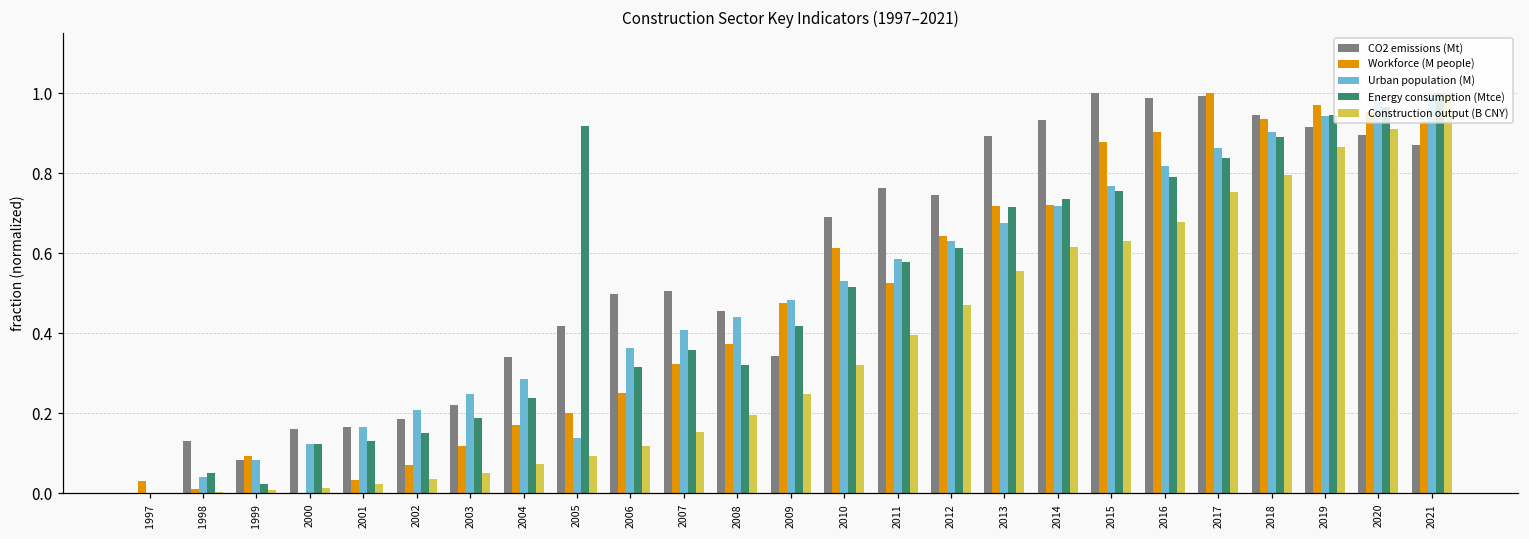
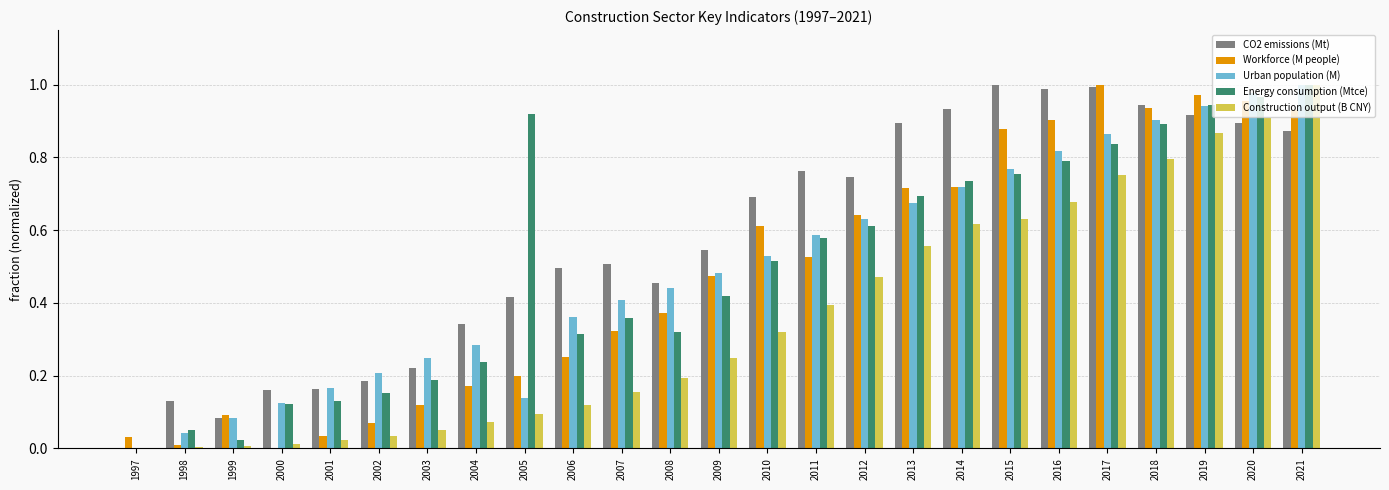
  {
    "CO2 emissions (Mt)": {
      "1997": 0.00,
      "1998": 0.13,
      "1999": 0.08,
      "2000": 0.16,
      "2001": 0.16,
      "2002": 0.19,
      "2003": 0.22,
      "2004": 0.34,
      "2005": 0.42,
      "2006": 0.50,
      "2007": 0.51,
      "2008": 0.45,
-     "2009": 0.34,
+     "2009": 0.54,
      "2010": 0.69,
      "2011": 0.76,
      "2012": 0.75,
      "2013": 0.89,
      "2014": 0.93,
      "2015": 1.00,
      "2016": 0.99,
      "2017": 0.99,
      "2018": 0.94,
      "2019": 0.92,
      "2020": 0.89,
      "2021": 0.87
    },
    "Workforce (M people)": {
      "1997": 0.03,
      "1998": 0.01,
      "1999": 0.09,
      "2000": 0.00,
      "2001": 0.03,
      "2002": 0.07,
      "2003": 0.12,
      "2004": 0.17,
      "2005": 0.20,
      "2006": 0.25,
      "2007": 0.32,
      "2008": 0.37,
      "2009": 0.47,
      "2010": 0.61,
      "2011": 0.53,
      "2012": 0.64,
      "2013": 0.72,
      "2014": 0.72,
      "2015": 0.88,
      "2016": 0.90,
      "2017": 1.00,
      "2018": 0.94,
      "2019": 0.97
    },
    "Urban population (M)": {
      "1997": 0.00,
      "1998": 0.04,
      "1999": 0.08,
      "2000": 0.12,
      "2001": 0.17,
      "2002": 0.21,
      "2003": 0.25,
      "2004": 0.29,
      "2005": 0.14,
      "2006": 0.36,
      "2007": 0.41,
      "2008": 0.44,
      "2009": 0.48,
      "2010": 0.53,
      "2011": 0.59,
      "2012": 0.63,
      "2013": 0.67,
      "2014": 0.72,
      "2015": 0.77,
      "2016": 0.82,
      "2017": 0.86,
      "2018": 0.90,
      "2019": 0.94
    },
    "Energy consumption (Mtce)": {
      "1997": 0.00,
      "1998": 0.05,
      "1999": 0.02,
      "2000": 0.12,
      "2001": 0.13,
      "2002": 0.15,
      "2003": 0.19,
      "2004": 0.24,
      "2005": 0.92,
      "2006": 0.32,
      "2007": 0.36,
      "2008": 0.32,
      "2009": 0.42,
      "2010": 0.52,
      "2011": 0.58,
      "2012": 0.61,
-     "2013": 0.72,
+     "2013": 0.69,
      "2014": 0.74,
      "2015": 0.76,
      "2016": 0.79,
      "2017": 0.84,
      "2018": 0.89,
      "2019": 0.94
    },
    "Construction output (B CNY)": {
      "1997": 0.00,
      "1999": 0.01,
      "2000": 0.01,
      "2001": 0.02,
      "2002": 0.03,
      "2003": 0.05,
      "2004": 0.07,
      "2005": 0.09,
      "2006": 0.12,
      "2007": 0.15,
      "2008": 0.19,
      "2009": 0.25,
      "2010": 0.32,
      "2011": 0.39,
      "2012": 0.47,
      "2013": 0.56,
      "2014": 0.62,
      "2015": 0.63,
      "2016": 0.68,
      "2017": 0.75,
      "2018": 0.80,
      "2019": 0.87,
      "2020": 0.91
    }
  }
